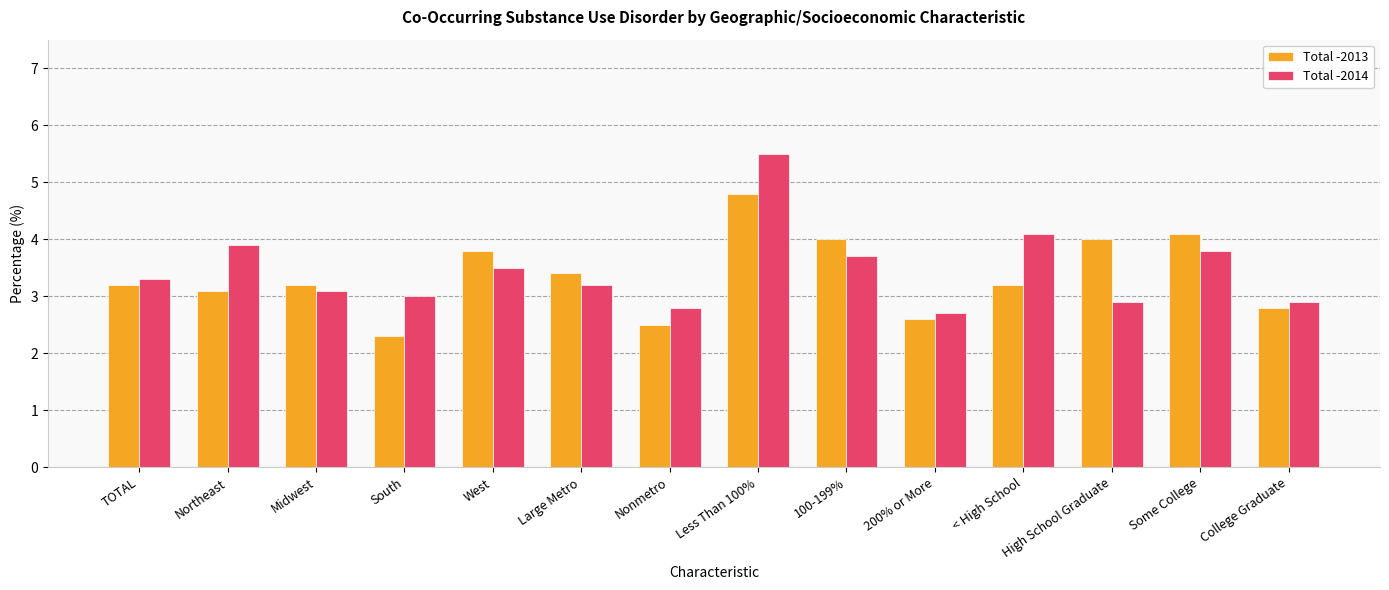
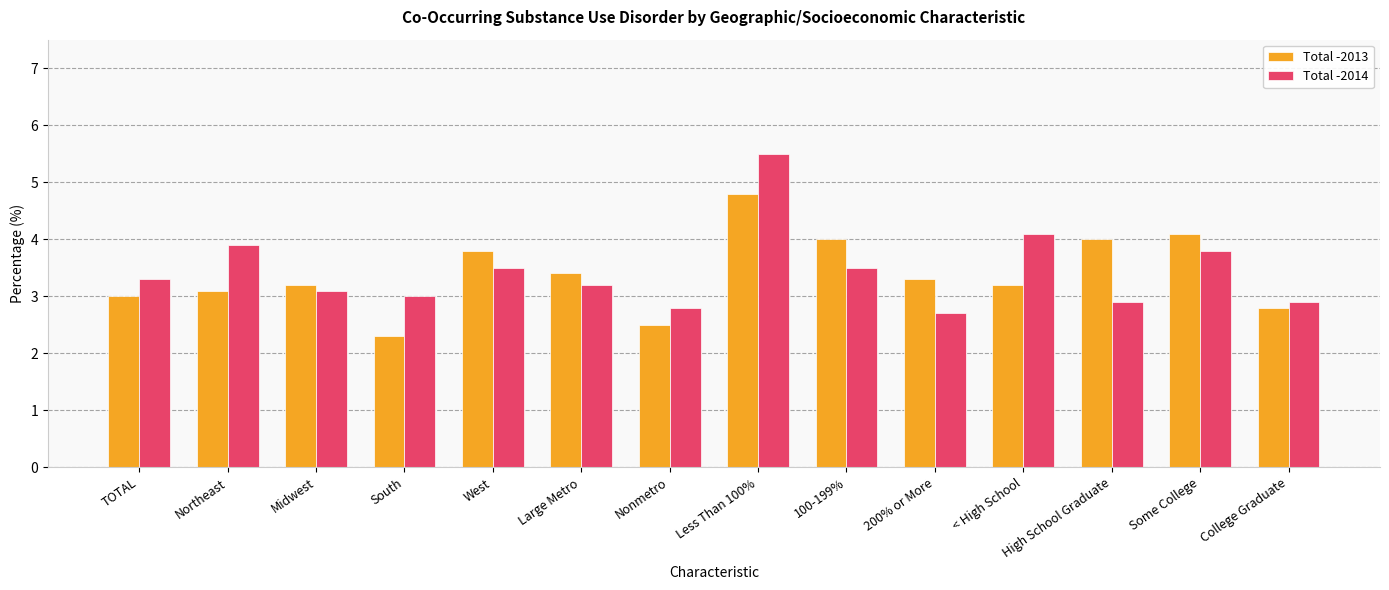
  {
    "Total -2013": {
-     "TOTAL": 3.2,
+     "TOTAL": 3.0,
      "Northeast": 3.1,
      "Midwest": 3.2,
      "South": 2.3,
      "West": 3.8,
      "Large Metro": 3.4,
      "Nonmetro": 2.5,
      "Less Than 100%": 4.8,
      "100-199%": 4.0,
-     "200% or More": 2.6,
+     "200% or More": 3.3,
      "< High School": 3.2,
      "High School Graduate": 4.0,
      "Some College": 4.1,
      "College Graduate": 2.8
    },
    "Total -2014": {
      "TOTAL": 3.3,
      "Northeast": 3.9,
      "Midwest": 3.1,
      "South": 3.0,
      "West": 3.5,
      "Large Metro": 3.2,
      "Nonmetro": 2.8,
      "Less Than 100%": 5.5,
-     "100-199%": 3.7,
+     "100-199%": 3.5,
      "200% or More": 2.7,
      "< High School": 4.1,
      "High School Graduate": 2.9,
      "Some College": 3.8,
      "College Graduate": 2.9
    }
  }
